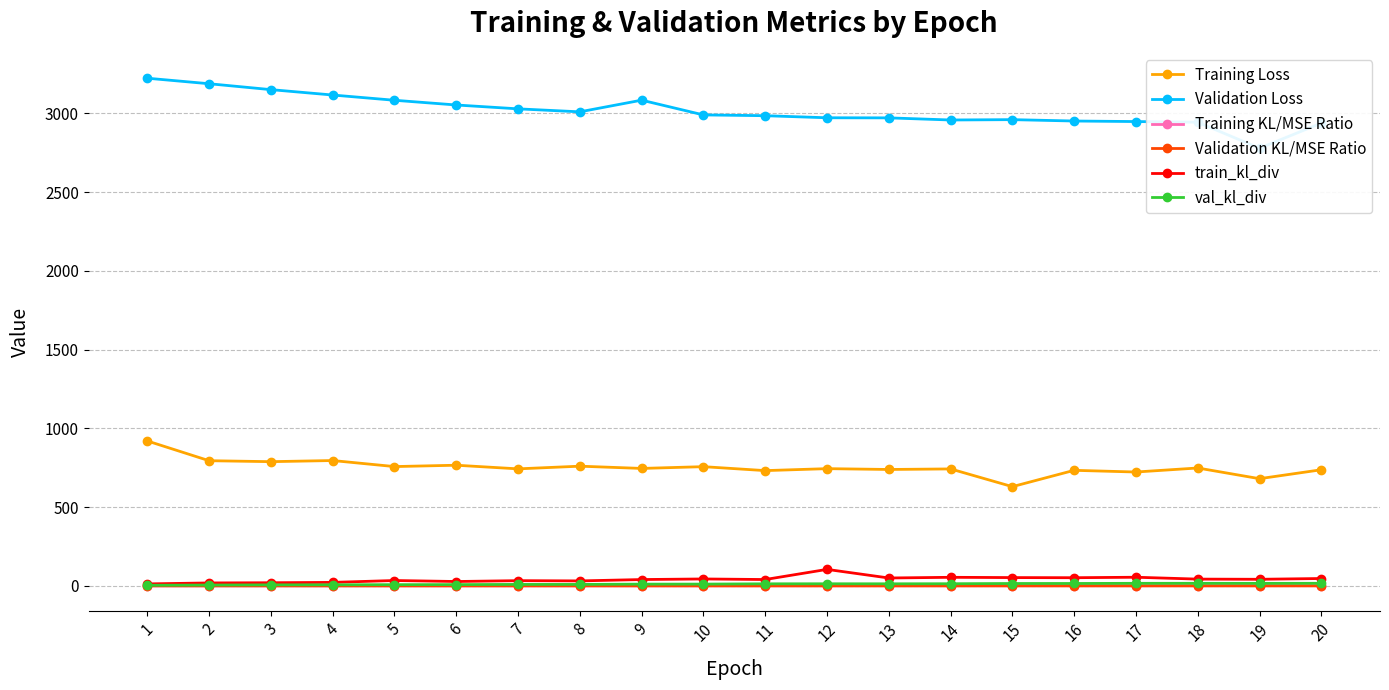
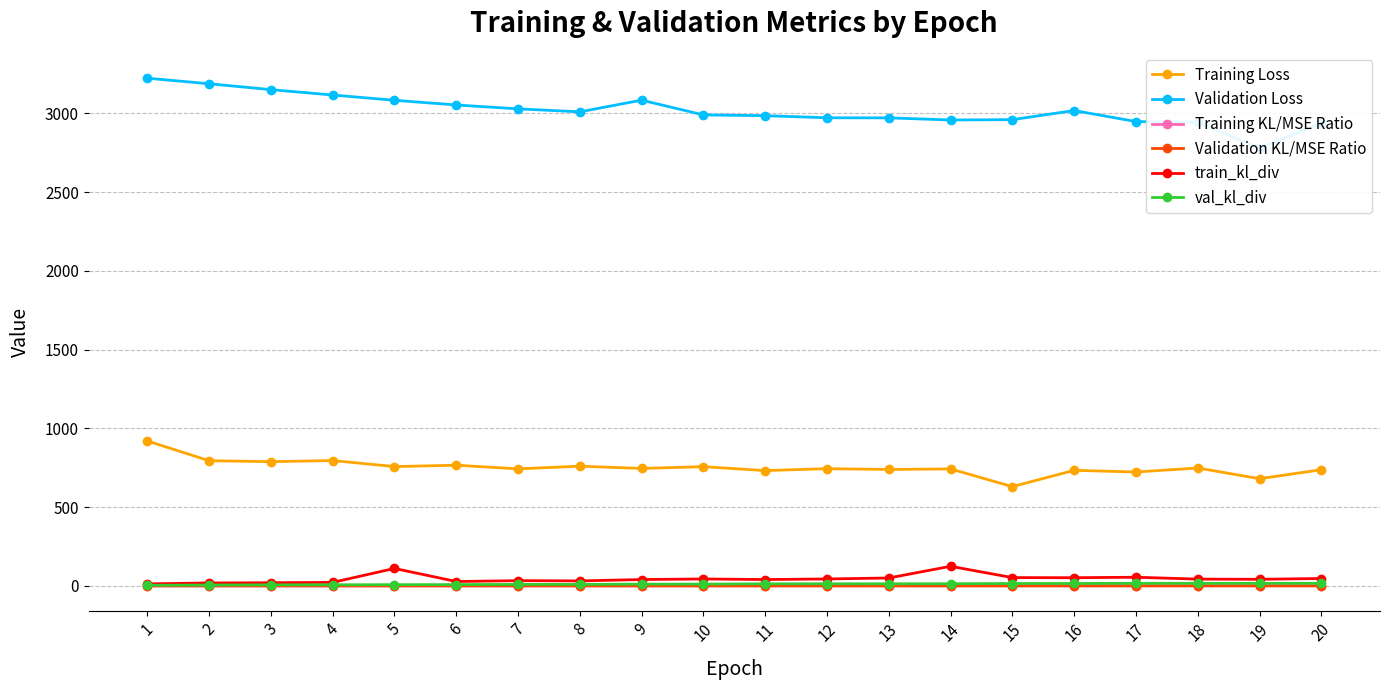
  {
    "Training Loss": {
      "1": 920,
      "2": 790,
      "3": 790,
      "4": 800,
      "5": 760,
      "6": 770,
      "7": 740,
      "8": 760,
      "9": 750,
      "10": 760,
      "11": 730,
      "12": 740,
      "13": 740,
      "14": 740,
      "15": 630,
      "16": 730,
      "17": 720,
      "18": 750,
      "19": 680,
      "20": 740
    },
    "Validation Loss": {
      "1": 3220,
      "2": 3190,
      "3": 3150,
      "4": 3120,
      "5": 3080,
      "6": 3050,
      "7": 3030,
      "8": 3010,
      "9": 3080,
      "10": 2990,
      "11": 2990,
      "12": 2970,
      "13": 2970,
      "14": 2960,
      "15": 2960,
-     "16": 2950,
+     "16": 3020,
      "17": 2950
    },
    "Validation KL/MSE Ratio": {
      "17": 0,
      "18": 0,
      "20": 0
    },
    "train_kl_div": {
-     "5": 30,
+     "5": 110,
      "6": 30,
      "7": 30,
      "8": 30,
      "9": 40,
      "10": 40,
      "11": 40,
-     "12": 100,
+     "12": 40,
      "13": 50,
-     "14": 50,
+     "14": 120,
      "15": 50,
      "16": 50,
      "17": 50,
      "18": 40,
      "19": 40,
      "20": 50
    }
  }
